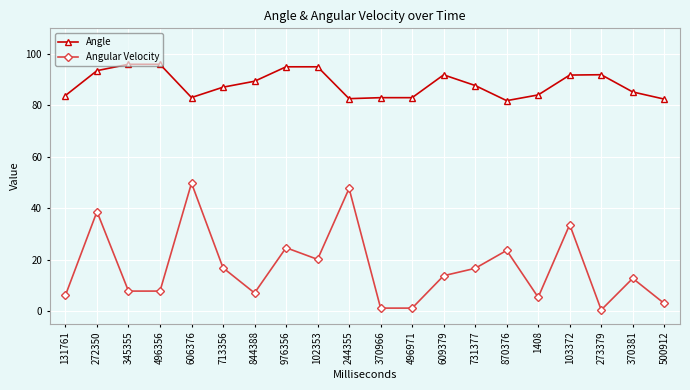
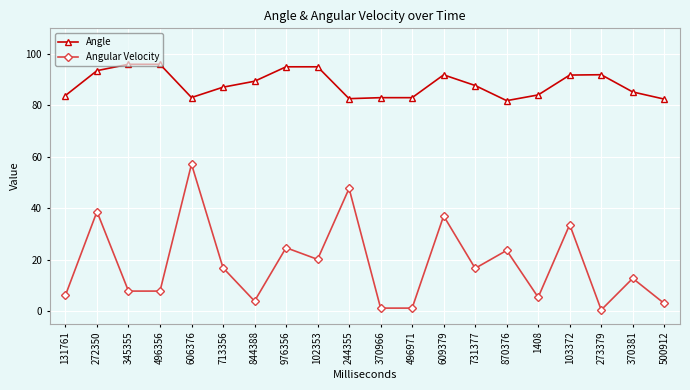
  {
    "Angle": {
      "131761": 84,
      "272350": 94,
      "606376": 83,
      "713356": 87,
      "844388": 89,
      "976356": 95,
      "102353": 95,
      "244355": 83,
      "370966": 83,
      "496971": 83,
      "609379": 92,
      "731377": 88,
      "870376": 82,
      "1408": 84,
      "103372": 92,
      "273379": 92,
      "370381": 85,
      "500912": 82
    },
    "Angular Velocity": {
      "131761": 6,
      "272350": 39,
      "345355": 8,
      "496356": 8,
-     "606376": 50,
+     "606376": 57,
      "713356": 17,
-     "844388": 7,
+     "844388": 4,
      "976356": 25,
      "102353": 20,
      "244355": 48,
      "370966": 1,
      "496971": 1,
-     "609379": 14,
+     "609379": 37,
      "731377": 17,
      "870376": 24,
      "1408": 5,
      "103372": 34,
      "273379": 0,
      "370381": 13,
      "500912": 3
    }
  }
